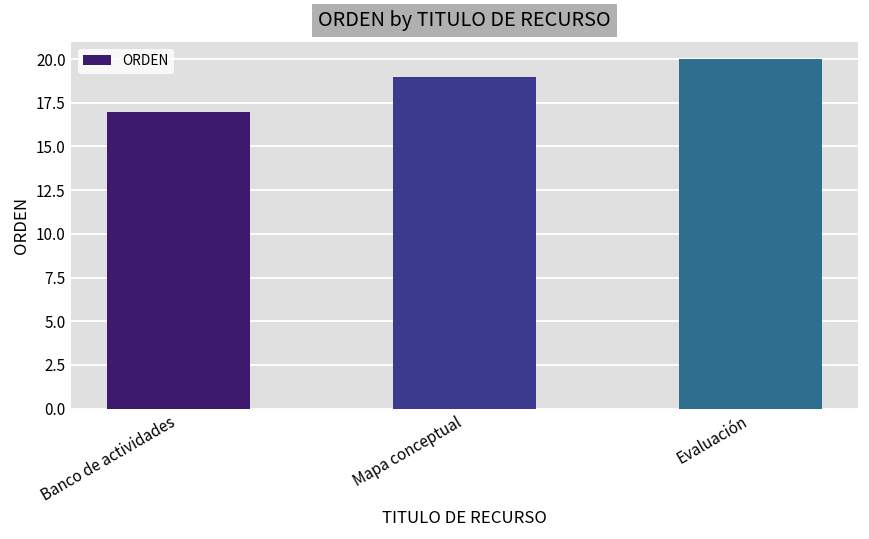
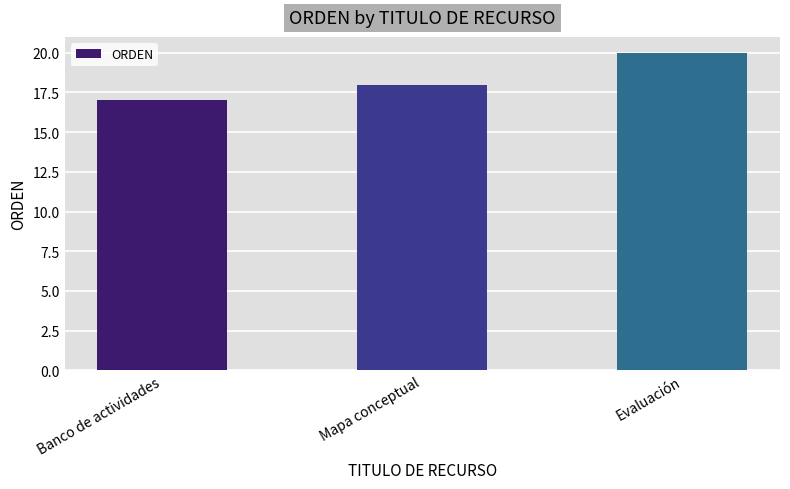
  {
    "Banco de actividades": 17,
-   "Mapa conceptual": 19,
+   "Mapa conceptual": 18,
    "Evaluación": 20
  }
